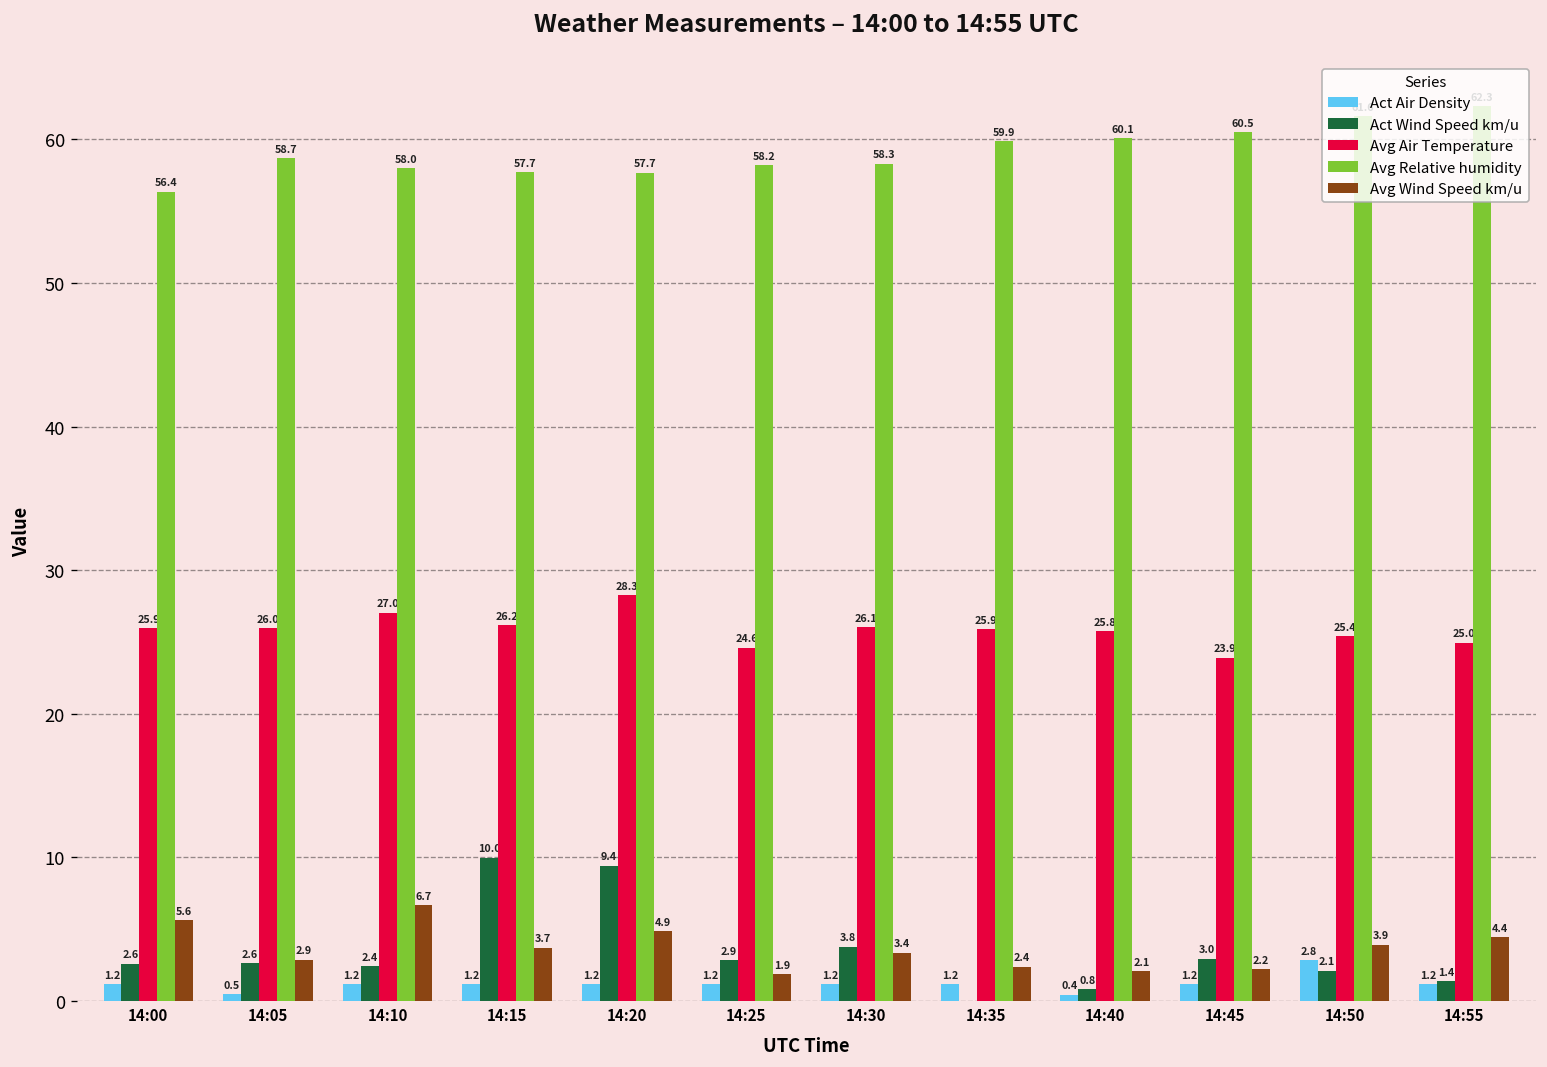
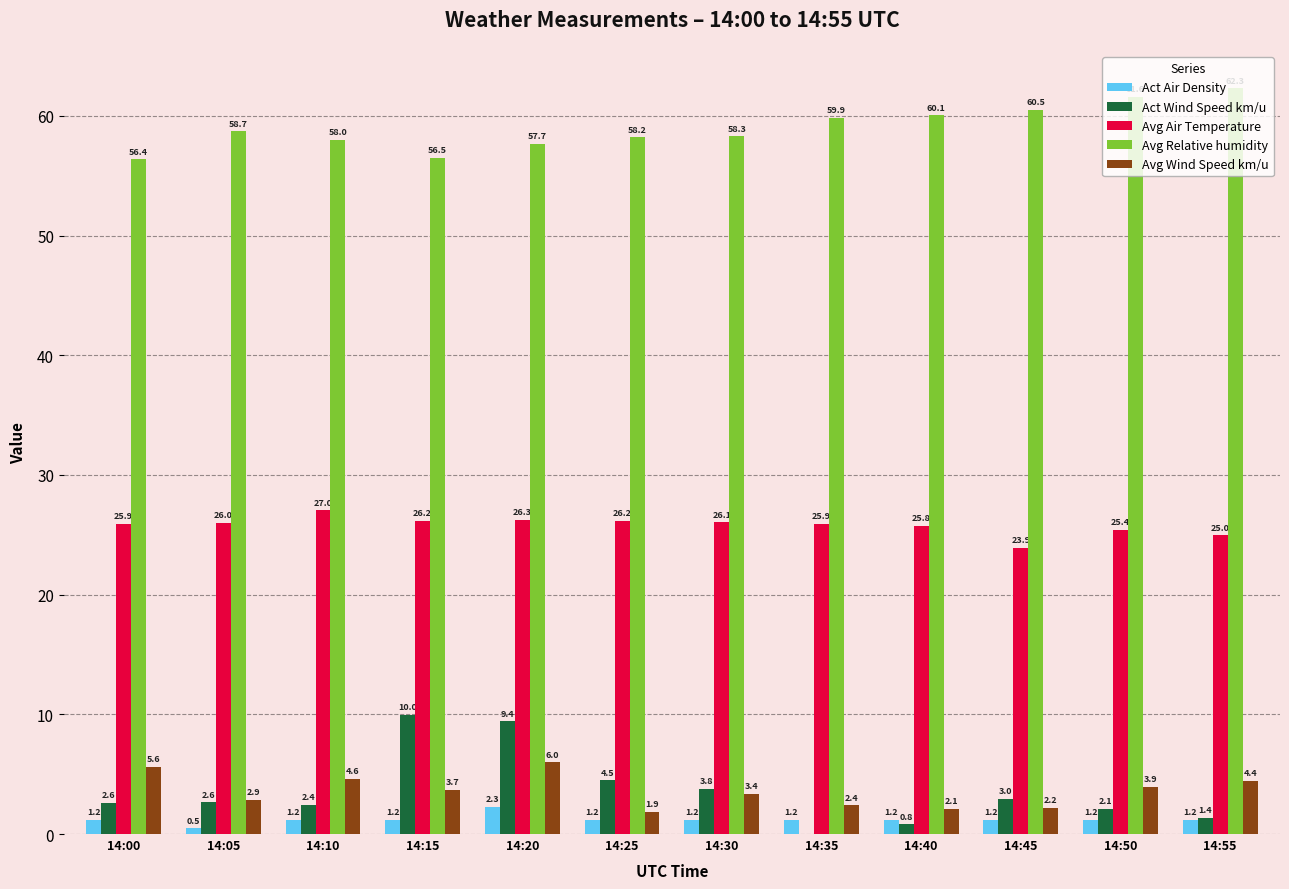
  {
    "Act Air Density": {
      "14:00": 1.2,
      "14:05": 0.5,
      "14:10": 1.2,
      "14:15": 1.2,
-     "14:20": 1.2,
+     "14:20": 2.3,
      "14:25": 1.2,
      "14:30": 1.2,
      "14:35": 1.2,
-     "14:40": 0.4,
+     "14:40": 1.2,
      "14:45": 1.2,
-     "14:50": 2.8,
+     "14:50": 1.2,
      "14:55": 1.2
    },
    "Act Wind Speed km/u": {
      "14:00": 2.6,
      "14:05": 2.6,
      "14:10": 2.4,
      "14:15": 10.0,
      "14:20": 9.4,
-     "14:25": 2.9,
+     "14:25": 4.5,
      "14:30": 3.8,
      "14:40": 0.8,
      "14:45": 3.0,
      "14:50": 2.1,
      "14:55": 1.4
    },
    "Avg Air Temperature": {
      "14:00": 25.9,
      "14:05": 26.0,
      "14:10": 27.0,
      "14:15": 26.2,
-     "14:20": 28.3,
-     "14:25": 24.6,
+     "14:20": 26.3,
+     "14:25": 26.2,
      "14:30": 26.1,
      "14:35": 25.9,
      "14:40": 25.8,
      "14:45": 23.9,
      "14:50": 25.4,
      "14:55": 25.0
    },
    "Avg Relative humidity": {
      "14:00": 56.4,
      "14:05": 58.7,
      "14:10": 58.0,
-     "14:15": 57.7,
+     "14:15": 56.5,
      "14:20": 57.7,
      "14:25": 58.2,
      "14:30": 58.3,
      "14:35": 59.9,
      "14:40": 60.1,
      "14:45": 60.5
    },
    "Avg Wind Speed km/u": {
      "14:00": 5.6,
      "14:05": 2.9,
-     "14:10": 6.7,
+     "14:10": 4.6,
      "14:15": 3.7,
-     "14:20": 4.9,
+     "14:20": 6.0,
      "14:25": 1.9,
      "14:30": 3.4,
      "14:35": 2.4,
      "14:40": 2.1,
      "14:45": 2.2,
      "14:50": 3.9,
      "14:55": 4.4
    }
  }
